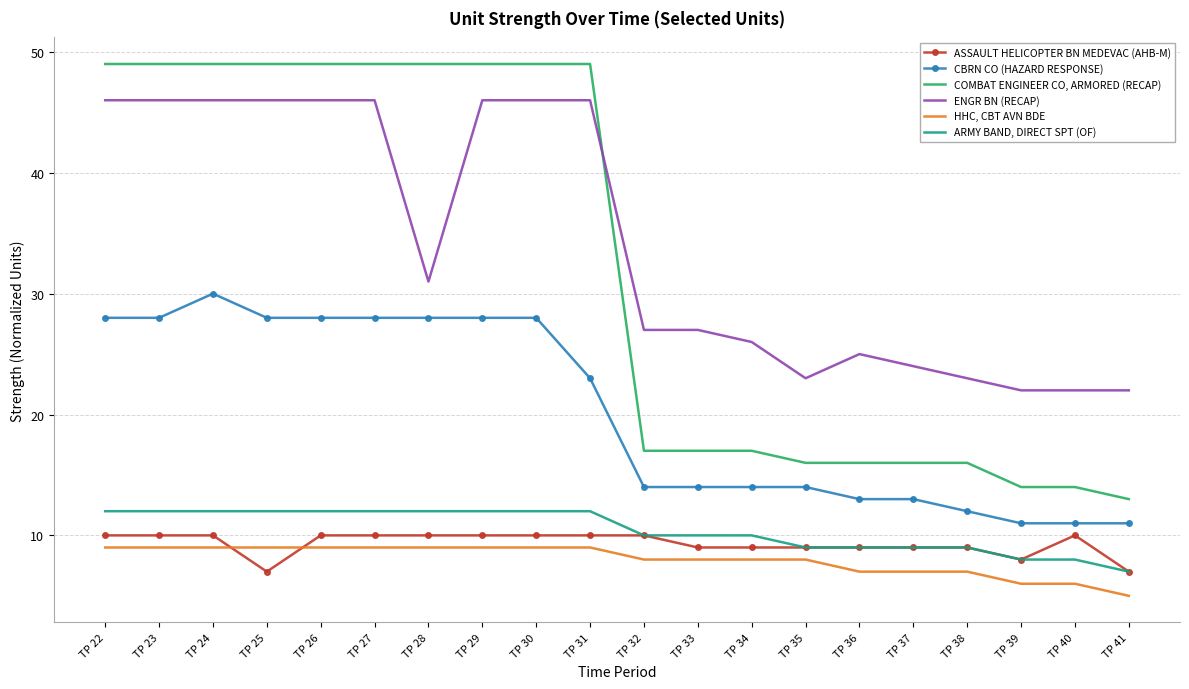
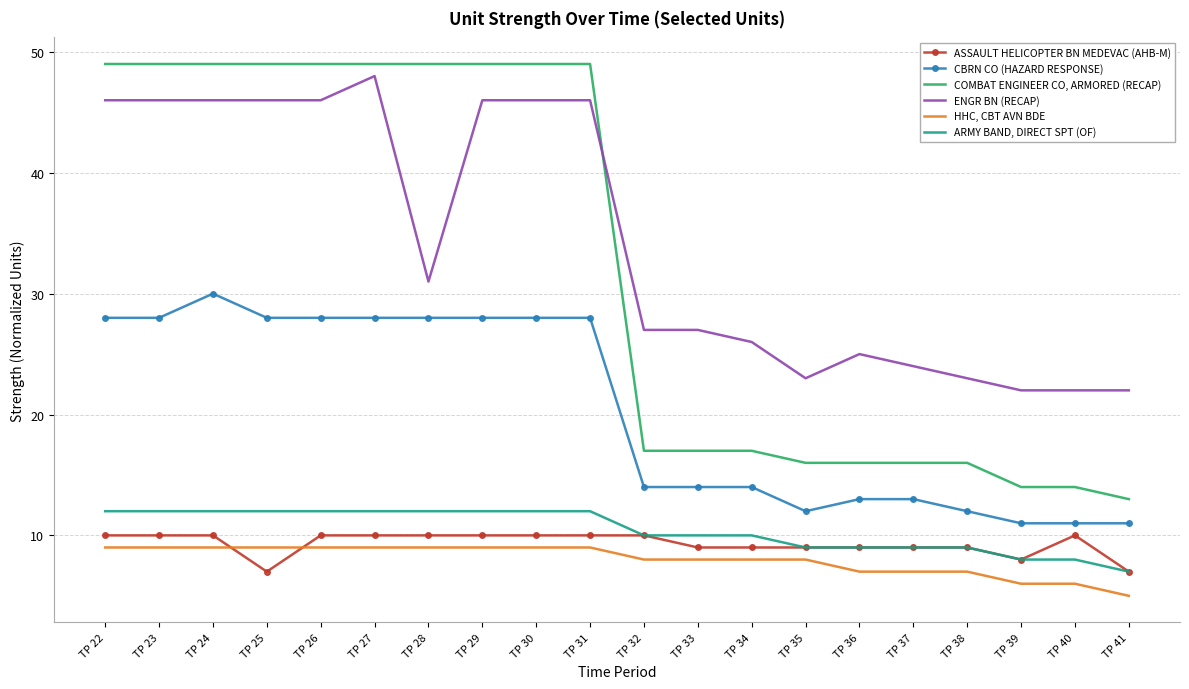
  {
    "ASSAULT HELICOPTER BN MEDEVAC (AHB-M)": {
      "TP 22": 10,
      "TP 23": 10,
      "TP 24": 10,
      "TP 25": 7,
      "TP 26": 10,
      "TP 27": 10,
      "TP 28": 10,
      "TP 29": 10,
      "TP 30": 10,
      "TP 31": 10,
      "TP 33": 9,
      "TP 34": 9,
      "TP 40": 10
    },
    "CBRN CO (HAZARD RESPONSE)": {
      "TP 22": 28,
      "TP 23": 28,
      "TP 24": 30,
      "TP 25": 28,
      "TP 26": 28,
      "TP 27": 28,
      "TP 28": 28,
      "TP 29": 28,
      "TP 30": 28,
-     "TP 31": 23,
+     "TP 31": 28,
      "TP 32": 14,
      "TP 33": 14,
      "TP 34": 14,
-     "TP 35": 14,
+     "TP 35": 12,
      "TP 36": 13,
      "TP 37": 13,
      "TP 38": 12,
      "TP 39": 11,
      "TP 40": 11,
      "TP 41": 11
    },
    "ENGR BN (RECAP)": {
      "TP 22": 46,
      "TP 23": 46,
      "TP 24": 46,
      "TP 25": 46,
      "TP 26": 46,
-     "TP 27": 46,
+     "TP 27": 48,
      "TP 28": 31,
      "TP 29": 46,
      "TP 30": 46,
      "TP 31": 46,
      "TP 32": 27,
      "TP 33": 27,
      "TP 34": 26,
      "TP 35": 23,
      "TP 36": 25,
      "TP 37": 24,
      "TP 38": 23,
      "TP 39": 22,
      "TP 40": 22,
      "TP 41": 22
    },
    "HHC, CBT AVN BDE": {
      "TP 22": 9,
      "TP 23": 9,
      "TP 24": 9,
      "TP 25": 9,
      "TP 26": 9,
      "TP 27": 9,
      "TP 28": 9,
      "TP 29": 9,
      "TP 30": 9,
      "TP 31": 9,
      "TP 32": 8,
      "TP 33": 8,
      "TP 34": 8,
      "TP 35": 8,
      "TP 36": 7,
      "TP 37": 7,
      "TP 38": 7,
      "TP 39": 6,
      "TP 40": 6,
      "TP 41": 5
    }
  }
